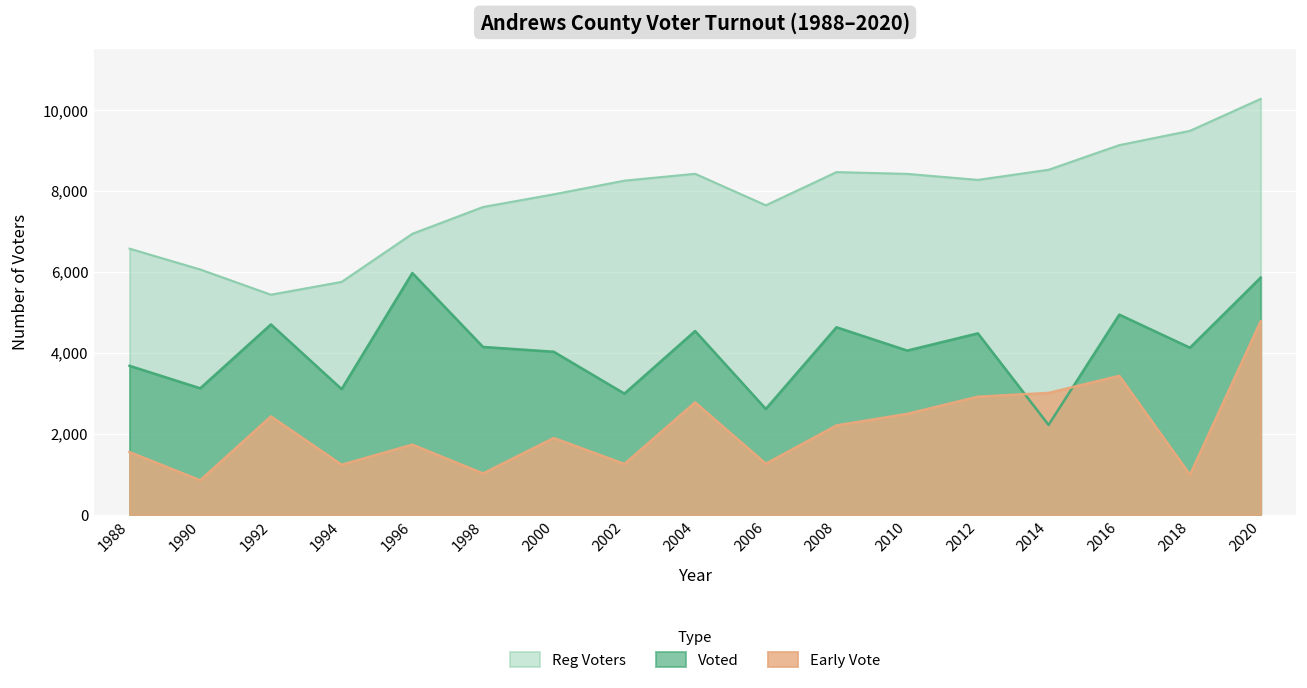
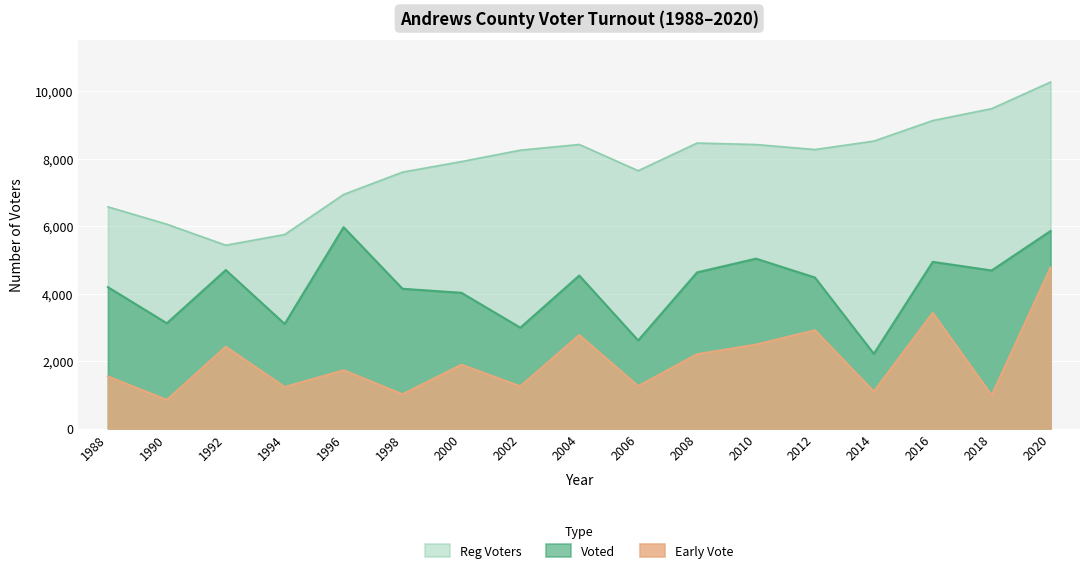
  {
    "Reg Voters": {
      "1988": "6,600",
      "1990": "6,100",
      "1992": "5,400",
      "1994": "5,800",
      "1996": "6,900",
      "1998": "7,600",
      "2000": "7,900",
      "2002": "8,300",
      "2004": "8,400",
      "2006": "7,600",
      "2008": "8,500",
      "2010": "8,400",
      "2012": "8,300",
      "2014": "8,500",
      "2016": "9,100",
      "2018": "9,500",
      "2020": "10,300"
    },
    "Voted": {
-     "1988": "3,700",
+     "1988": "4,200",
      "1990": "3,100",
      "1992": "4,700",
      "1994": "3,100",
      "1996": "6,000",
      "1998": "4,100",
      "2000": "4,000",
      "2002": "3,000",
      "2004": "4,500",
      "2006": "2,600",
      "2008": "4,600",
-     "2010": "4,100",
+     "2010": "5,000",
      "2012": "4,500",
      "2014": "2,200",
      "2016": "4,900",
-     "2018": "4,100",
+     "2018": "4,700",
      "2020": "5,900"
    },
    "Early Vote": {
      "1988": "1,500",
      "1990": "800",
      "1992": "2,400",
      "1994": "1,200",
      "1996": "1,700",
      "1998": "1,000",
      "2000": "1,900",
      "2002": "1,300",
      "2004": "2,800",
      "2006": "1,300",
      "2008": "2,200",
      "2010": "2,500",
      "2012": "2,900",
-     "2014": "3,000",
+     "2014": "1,100",
      "2016": "3,400",
      "2018": "1,000",
      "2020": "4,800"
    }
  }
